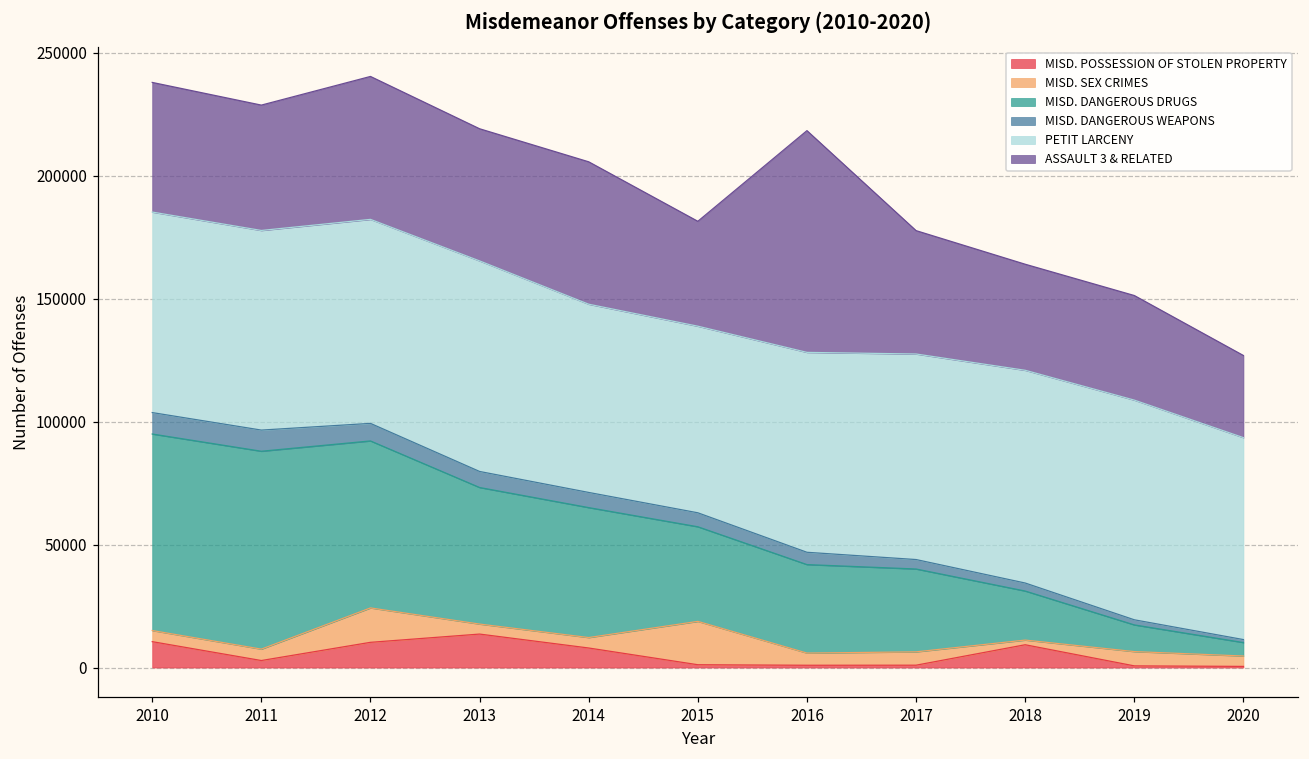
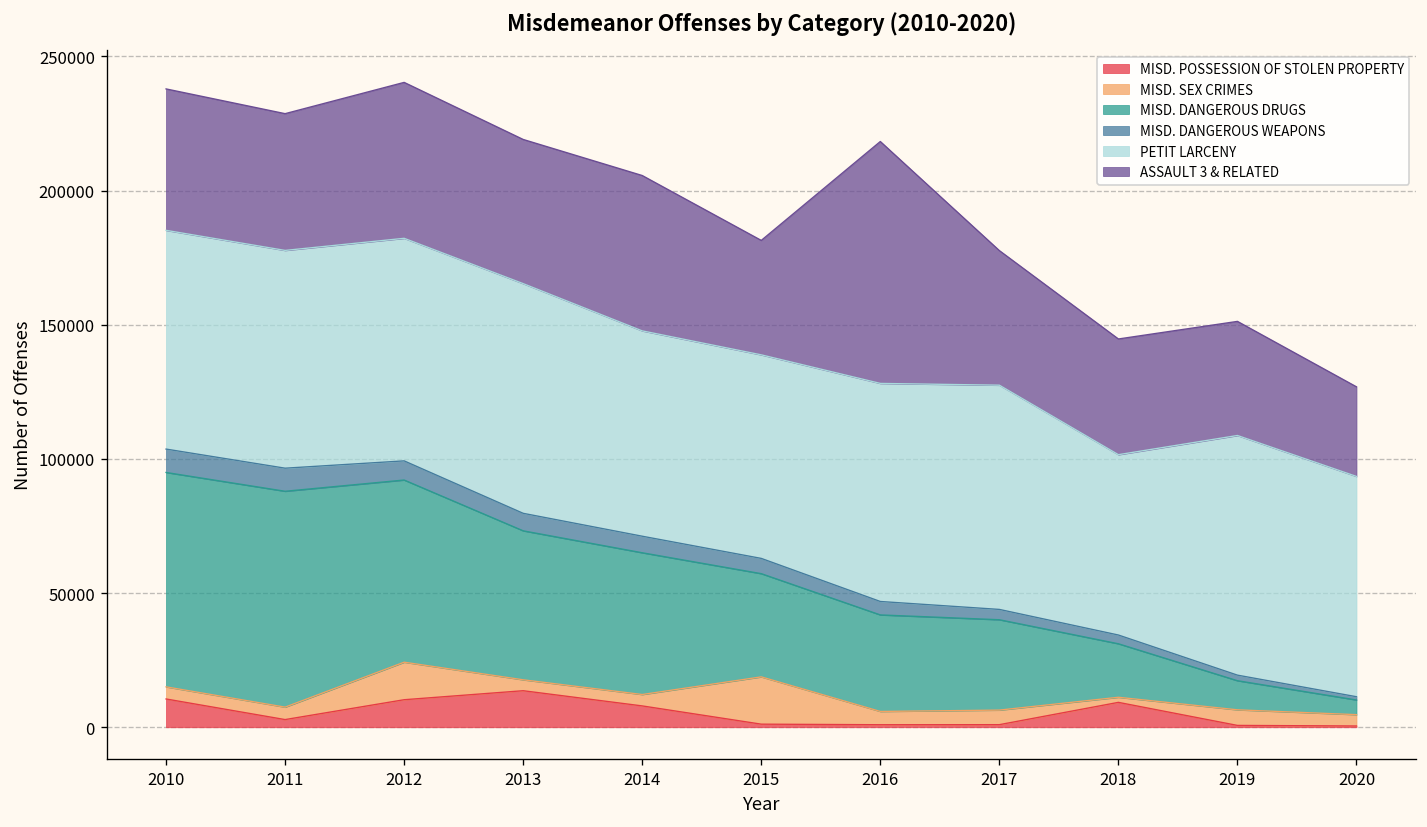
  {
    "MISD. POSSESSION OF STOLEN PROPERTY": {
      "2010": 11000,
      "2011": 3000,
      "2012": 10000,
      "2013": 14000,
      "2014": 8000,
      "2015": 1000,
      "2016": 1000,
      "2017": 1000,
      "2018": 9000,
      "2019": 1000,
      "2020": 0
    },
    "MISD. SEX CRIMES": {
      "2010": 5000,
      "2011": 5000,
      "2012": 14000,
      "2013": 4000,
      "2014": 4000,
      "2015": 18000,
      "2016": 5000,
      "2017": 5000,
      "2018": 2000,
      "2019": 6000,
      "2020": 4000
    },
    "PETIT LARCENY": {
      "2010": 82000,
      "2011": 81000,
      "2012": 83000,
      "2013": 86000,
      "2014": 77000,
      "2015": 76000,
      "2016": 81000,
      "2017": 84000,
-     "2018": 86000,
+     "2018": 67000,
      "2019": 89000,
      "2020": 82000
    },
    "ASSAULT 3 & RELATED": {
      "2010": 53000,
      "2011": 51000,
      "2012": 58000,
      "2013": 54000,
      "2014": 58000,
      "2015": 43000,
      "2016": 90000,
      "2017": 50000,
      "2018": 43000,
      "2019": 43000,
      "2020": 33000
    }
  }
